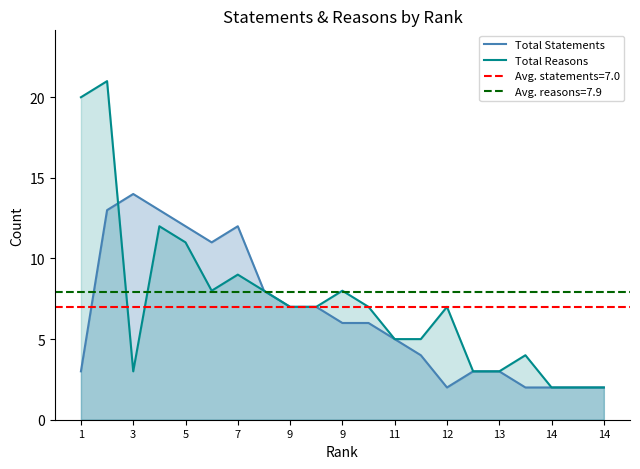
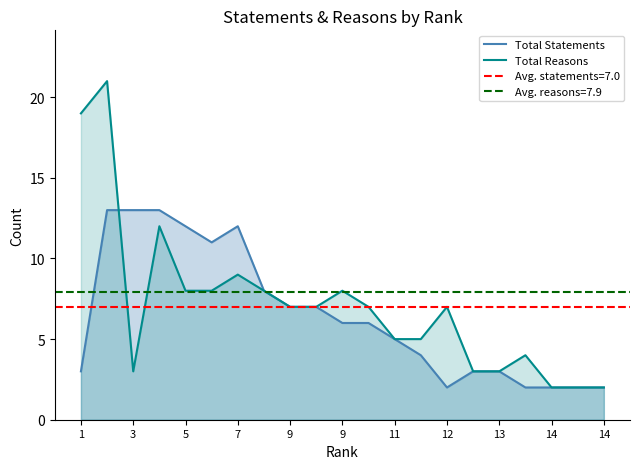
  {
    "Total Statements": {
      "1": 3,
-     "3": 14,
+     "3": 13,
      "5": 12,
      "7": 12
    },
    "Total Reasons": {
-     "1": 20,
+     "1": 19,
      "3": 3,
-     "5": 11,
+     "5": 8,
      "7": 9
    }
  }
